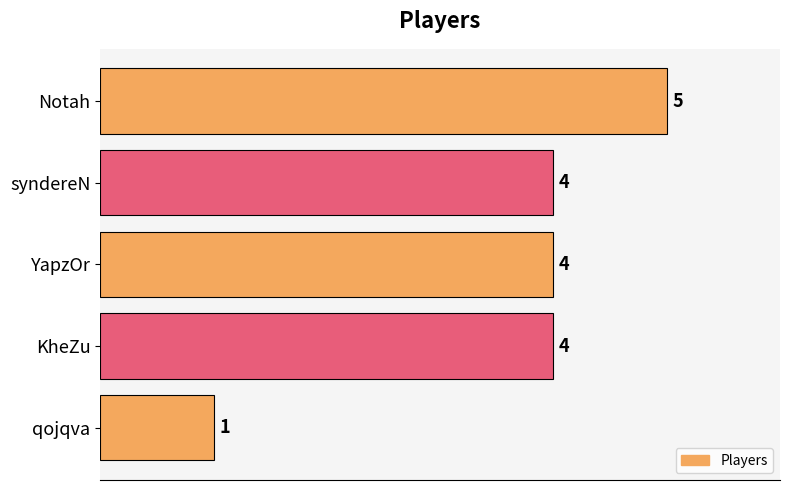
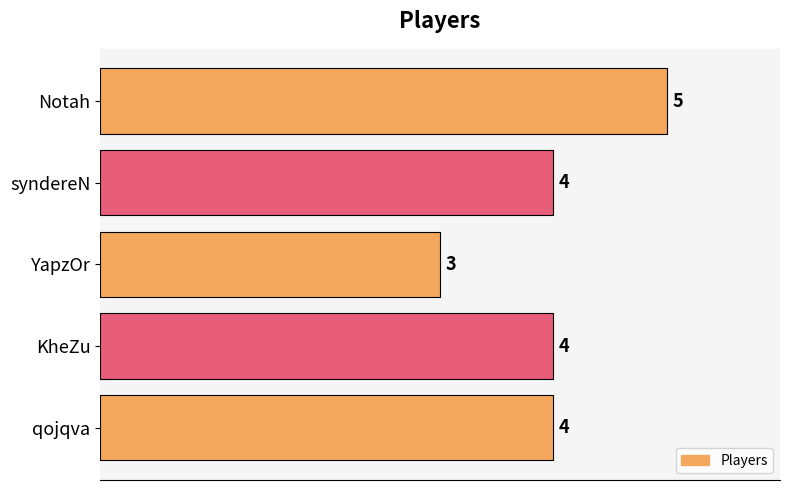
  {
    "Notah": 5,
    "syndereN": 4,
-   "YapzOr": 4,
+   "YapzOr": 3,
    "KheZu": 4,
-   "qojqva": 1
+   "qojqva": 4
  }
